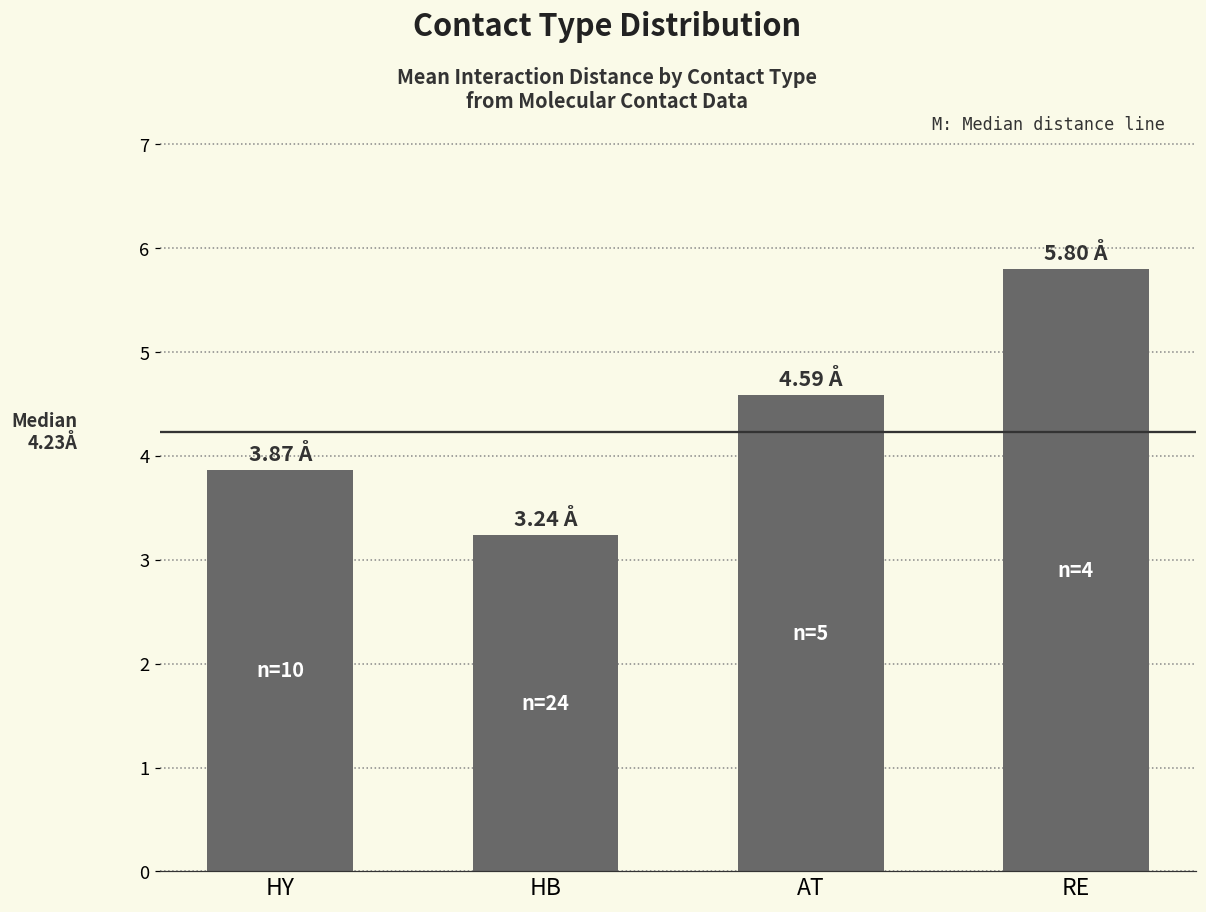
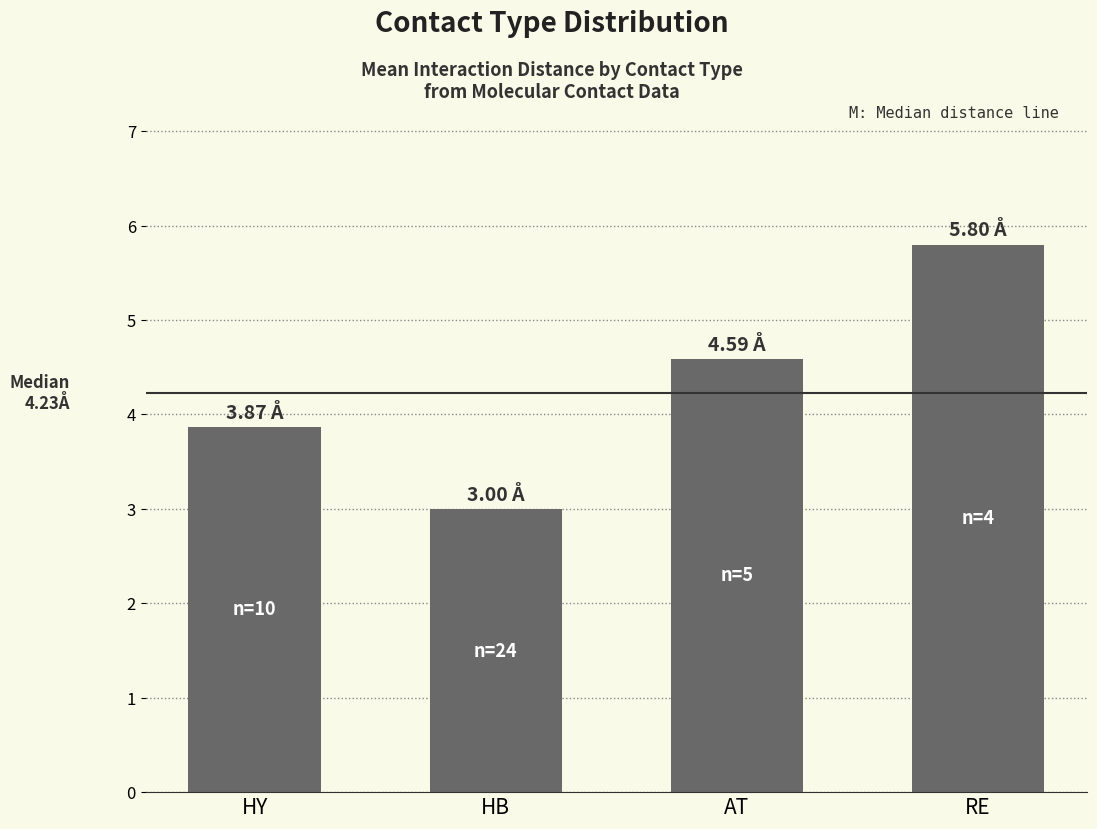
  {
    "HY": 3.87,
-   "HB": 3.24,
+   "HB": 3.00,
    "AT": 4.59,
    "RE": 5.80
  }
